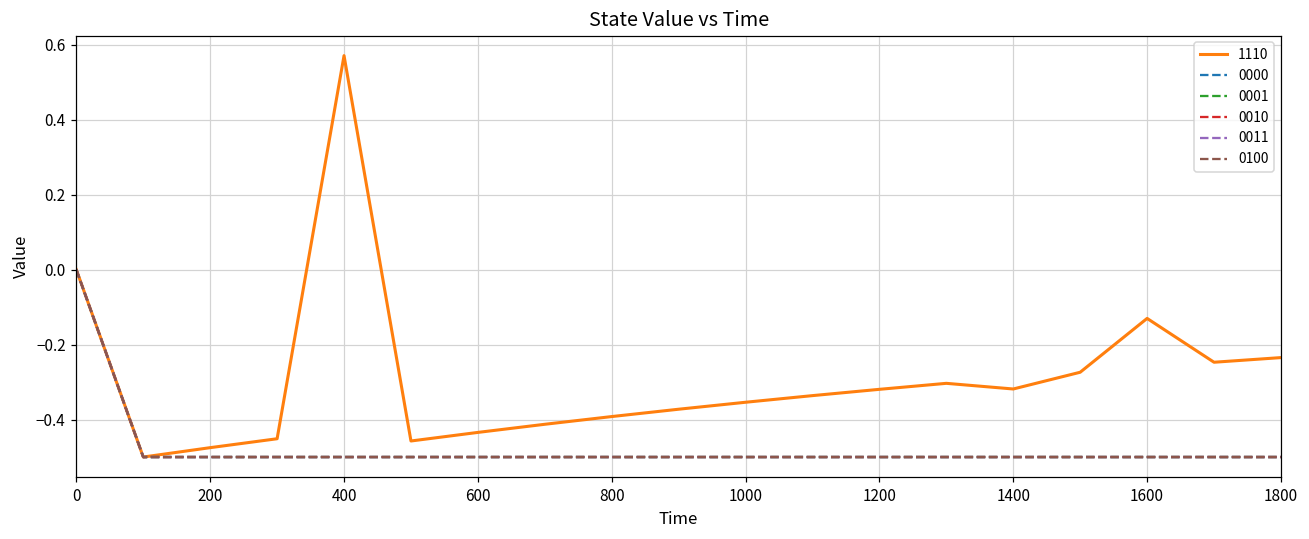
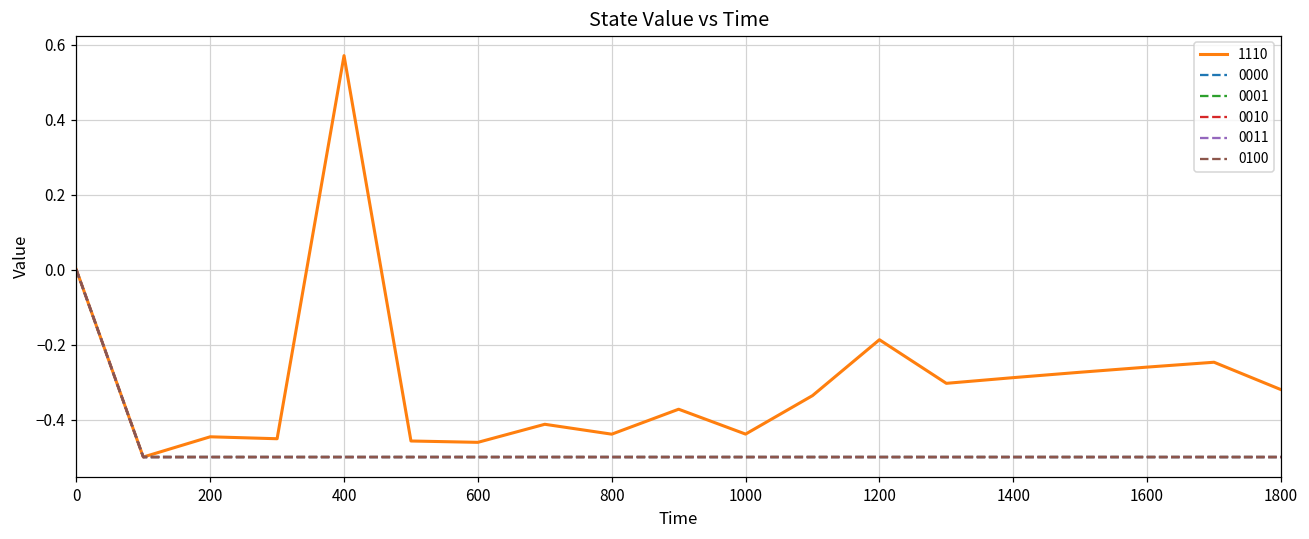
  {
    "1110": {
-     "200": -0.48,
+     "200": -0.45,
      "400": 0.57,
-     "600": -0.43,
-     "800": -0.39,
-     "1000": -0.35,
-     "1200": -0.32,
-     "1400": -0.32,
-     "1600": -0.13,
-     "1800": -0.23
+     "600": -0.46,
+     "800": -0.44,
+     "1000": -0.44,
+     "1200": -0.19,
+     "1400": -0.29,
+     "1600": -0.26,
+     "1800": -0.32
    },
    "0100": {
      "200": -0.50,
      "400": -0.50,
      "600": -0.50,
      "800": -0.50,
      "1000": -0.50,
      "1200": -0.50,
      "1400": -0.50,
      "1600": -0.50,
      "1800": -0.50
    }
  }
